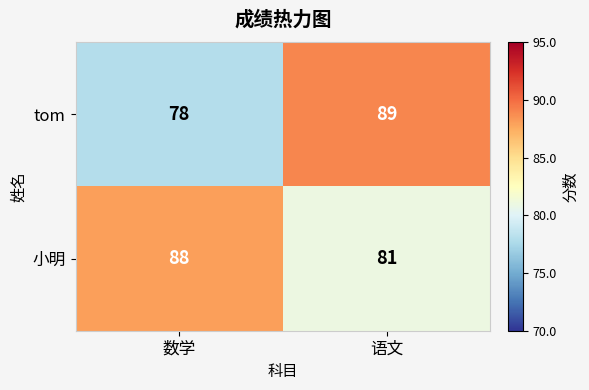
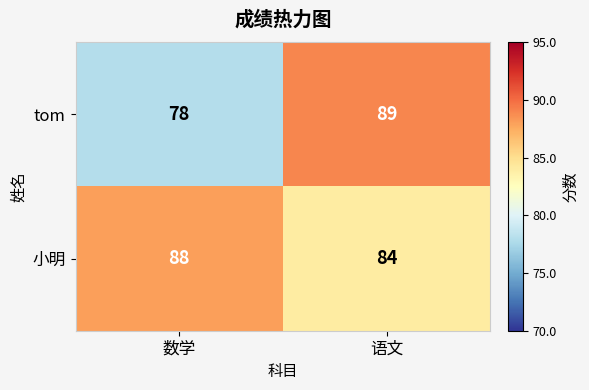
  {
    "tom": {
      "数学": 78,
      "语文": 89
    },
    "小明": {
      "数学": 88,
-     "语文": 81
+     "语文": 84
    }
  }
